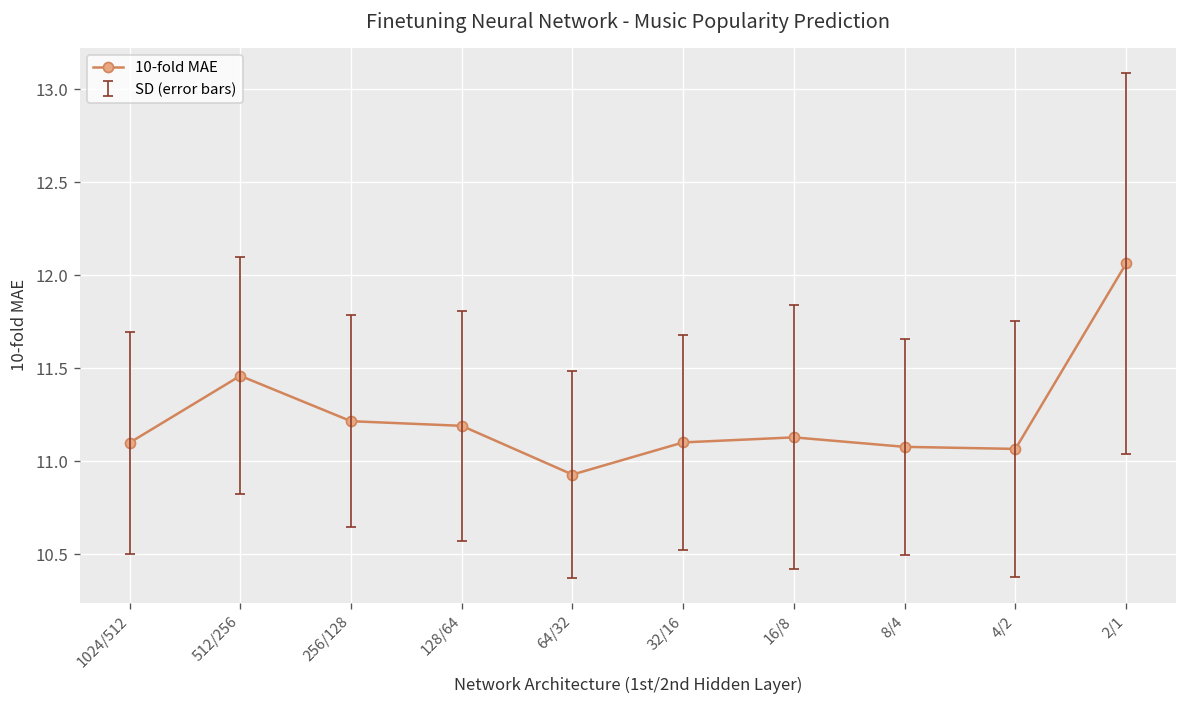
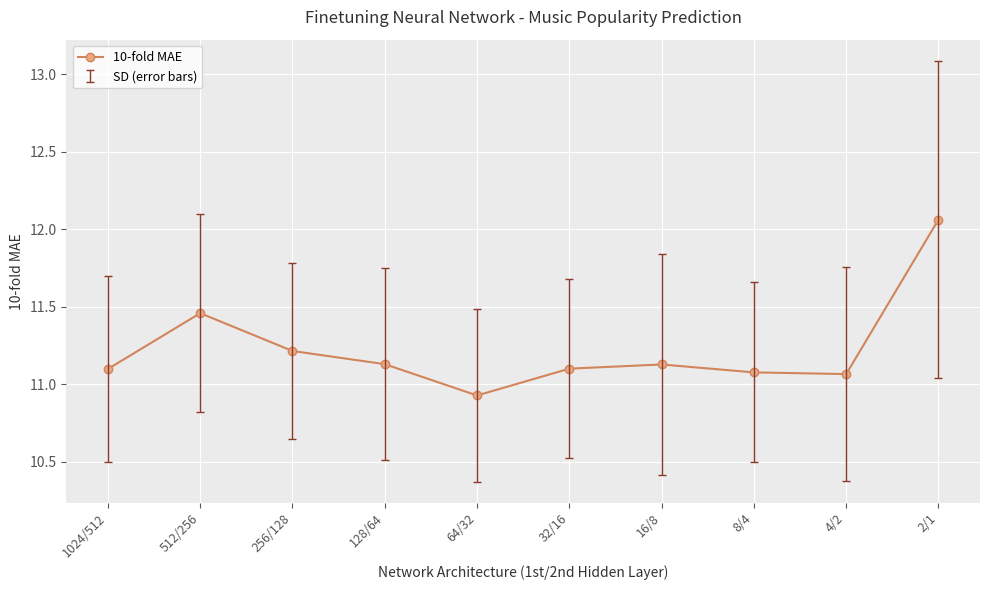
  {
    "10-fold MAE": {
      "1024/512": 11.10,
      "512/256": 11.46,
      "256/128": 11.22,
-     "128/64": 11.19,
+     "128/64": 11.13,
      "64/32": 10.93,
      "32/16": 11.10,
      "16/8": 11.13,
      "8/4": 11.08,
      "4/2": 11.07,
      "2/1": 12.06
    }
  }
